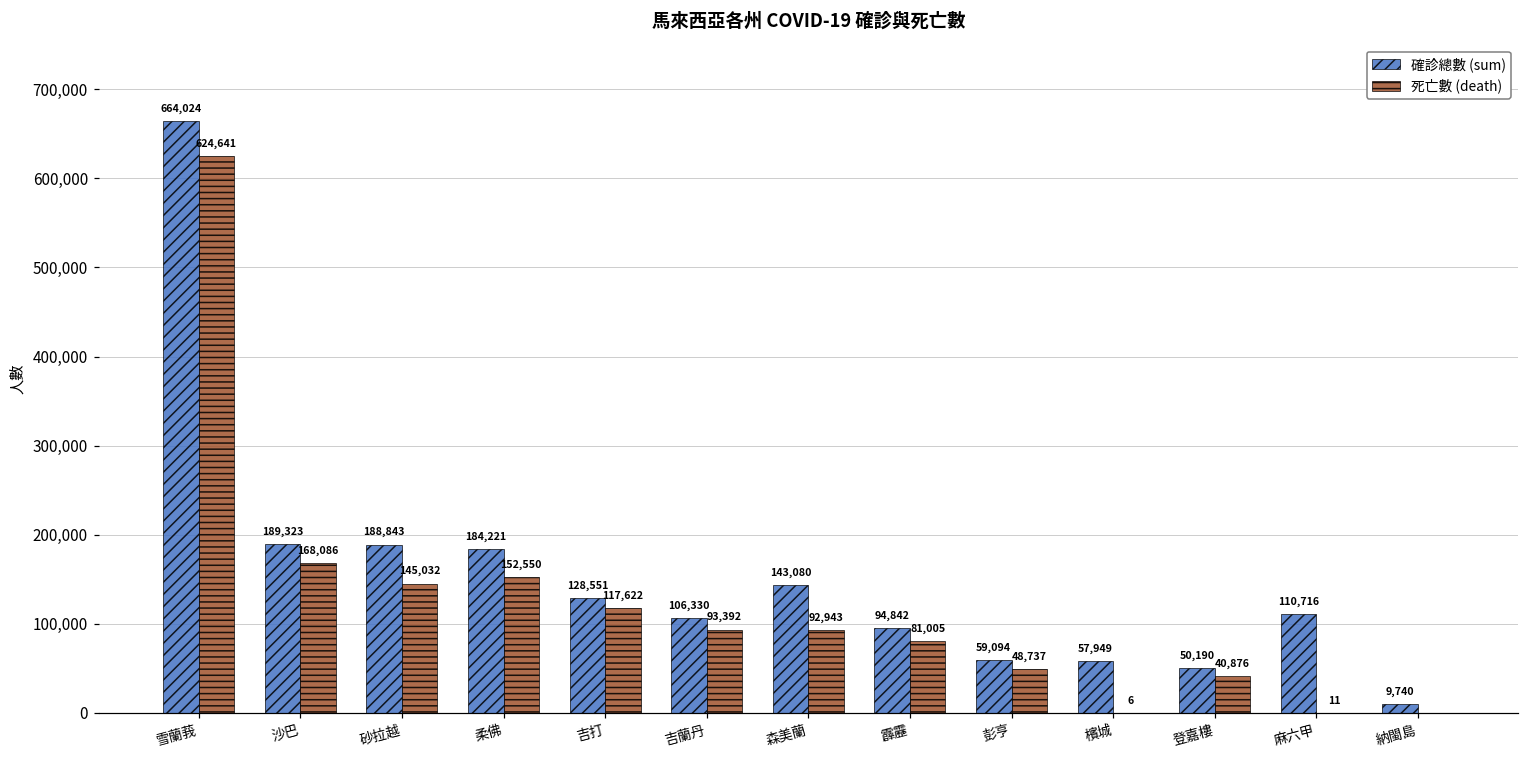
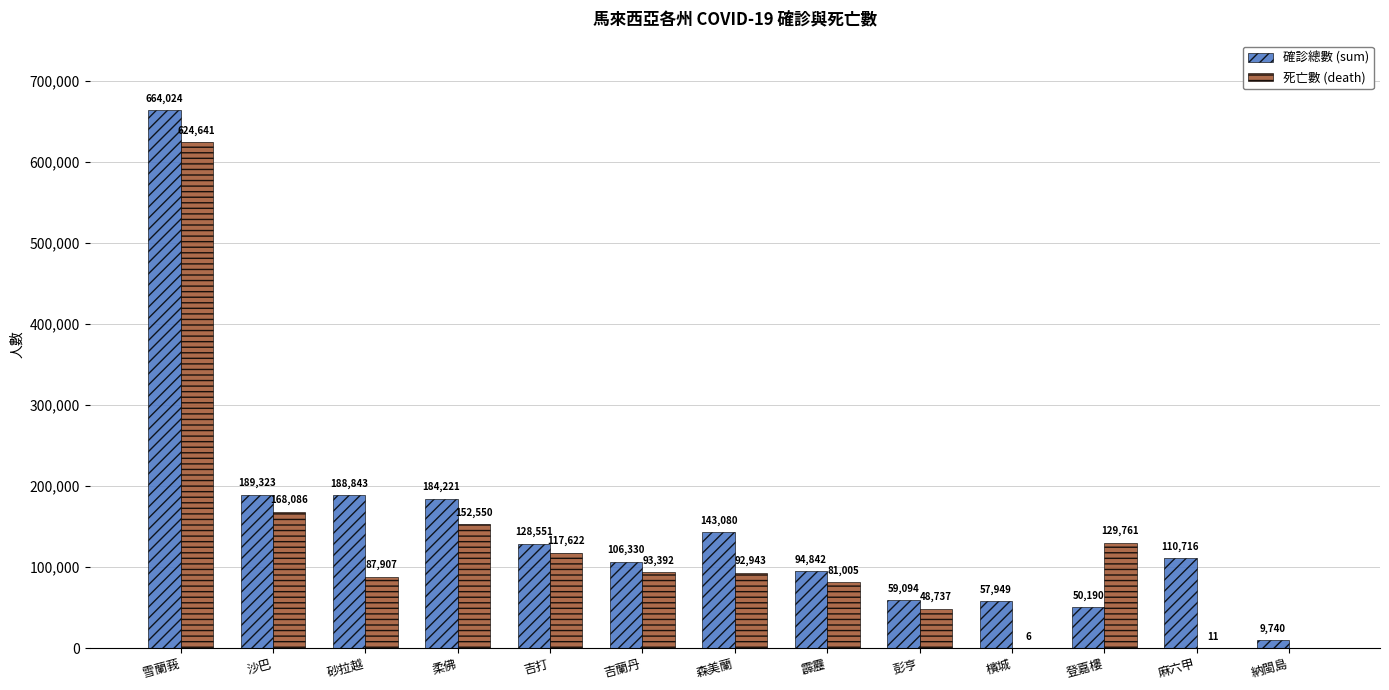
  {
    "確診總數 (sum)": {
      "雪蘭莪": "664,024",
      "沙巴": "189,323",
      "砂拉越": "188,843",
      "柔佛": "184,221",
      "吉打": "128,551",
      "吉蘭丹": "106,330",
      "森美蘭": "143,080",
      "霹靂": "94,842",
      "彭亨": "59,094",
      "檳城": "57,949",
      "登嘉樓": "50,190",
      "麻六甲": "110,716",
      "納閩島": "9,740"
    },
    "死亡數 (death)": {
      "雪蘭莪": "624,641",
      "沙巴": "168,086",
-     "砂拉越": "145,032",
+     "砂拉越": "87,907",
      "柔佛": "152,550",
      "吉打": "117,622",
      "吉蘭丹": "93,392",
      "森美蘭": "92,943",
      "霹靂": "81,005",
      "彭亨": "48,737",
      "檳城": "6",
-     "登嘉樓": "40,876",
+     "登嘉樓": "129,761",
      "麻六甲": "11"
    }
  }
